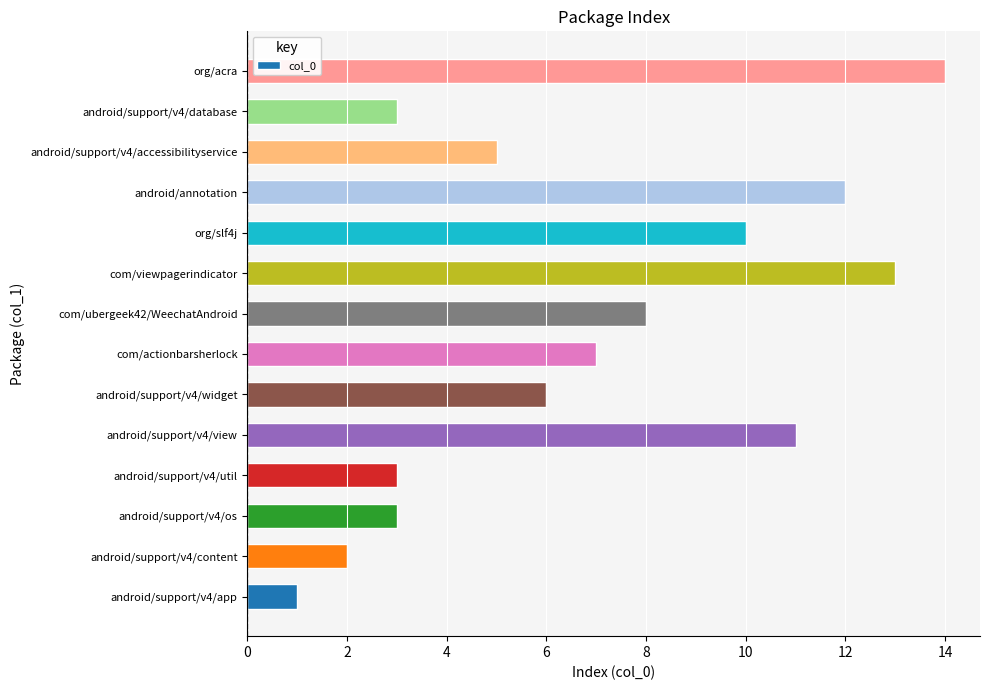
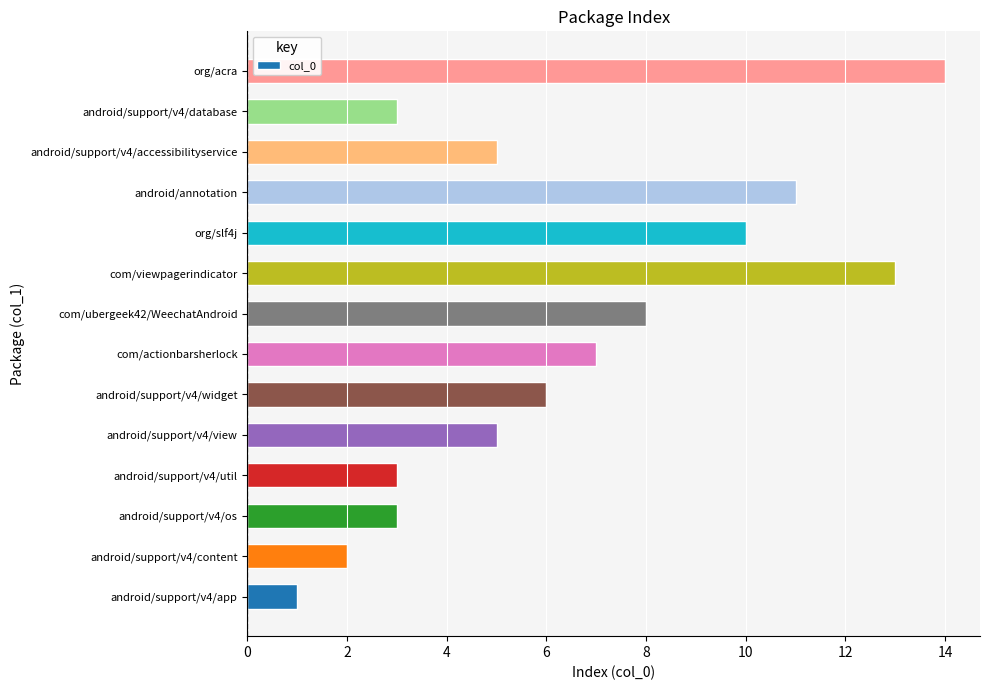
  {
    "org/acra": 14,
    "android/support/v4/database": 3,
    "android/support/v4/accessibilityservice": 5,
-   "android/annotation": 12,
+   "android/annotation": 11,
    "org/slf4j": 10,
    "com/viewpagerindicator": 13,
    "com/ubergeek42/WeechatAndroid": 8,
    "com/actionbarsherlock": 7,
    "android/support/v4/widget": 6,
-   "android/support/v4/view": 11,
+   "android/support/v4/view": 5,
    "android/support/v4/util": 3,
    "android/support/v4/os": 3,
    "android/support/v4/content": 2,
    "android/support/v4/app": 1
  }
